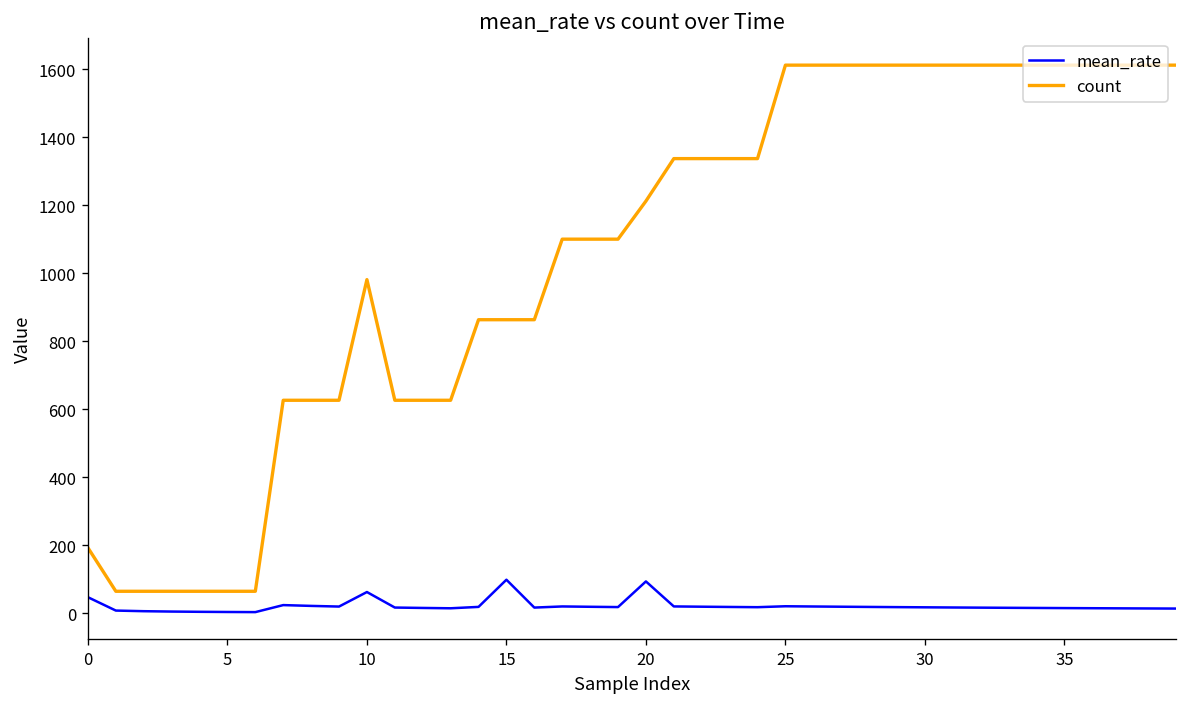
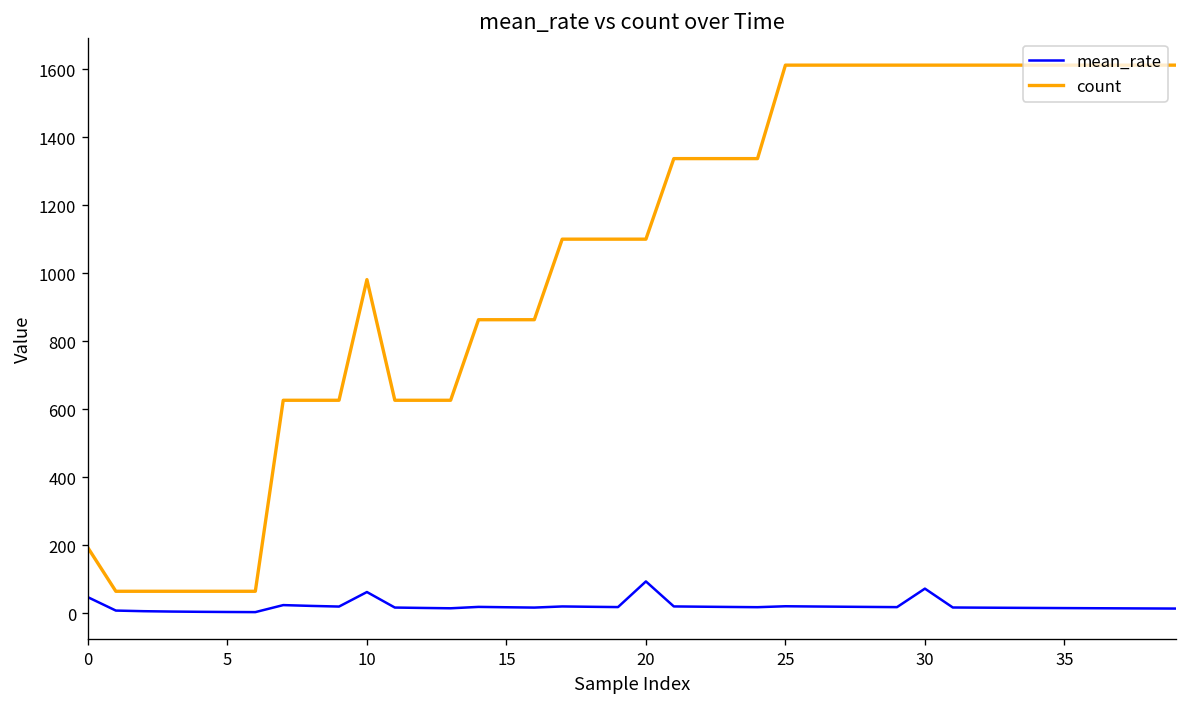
  {
    "mean_rate": {
      "0": 50,
      "5": 0,
      "10": 60,
-     "15": 100,
+     "15": 20,
      "20": 90,
      "25": 20,
-     "30": 20,
+     "30": 70,
      "35": 10
    },
    "count": {
      "0": 190,
      "5": 60,
      "10": 980,
      "15": 860,
-     "20": 1210,
+     "20": 1100,
      "25": 1610,
      "30": 1610
    }
  }
